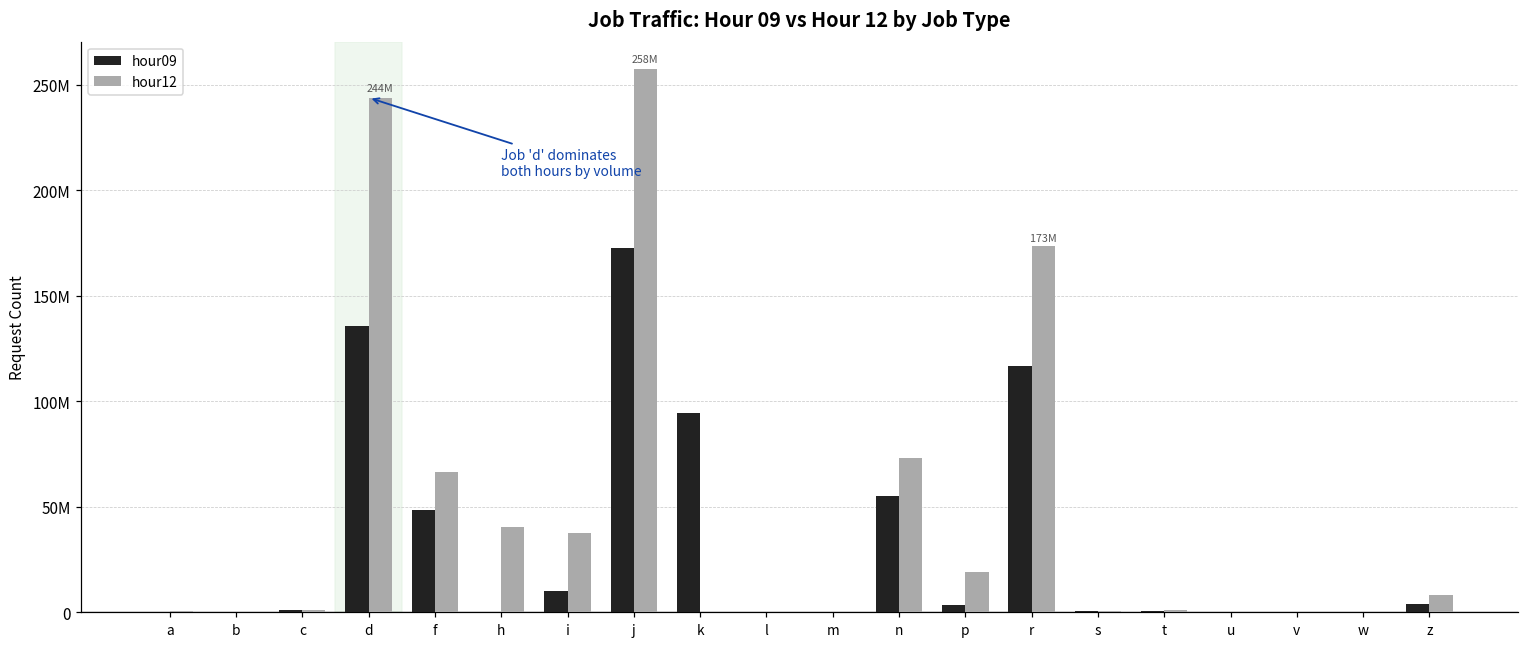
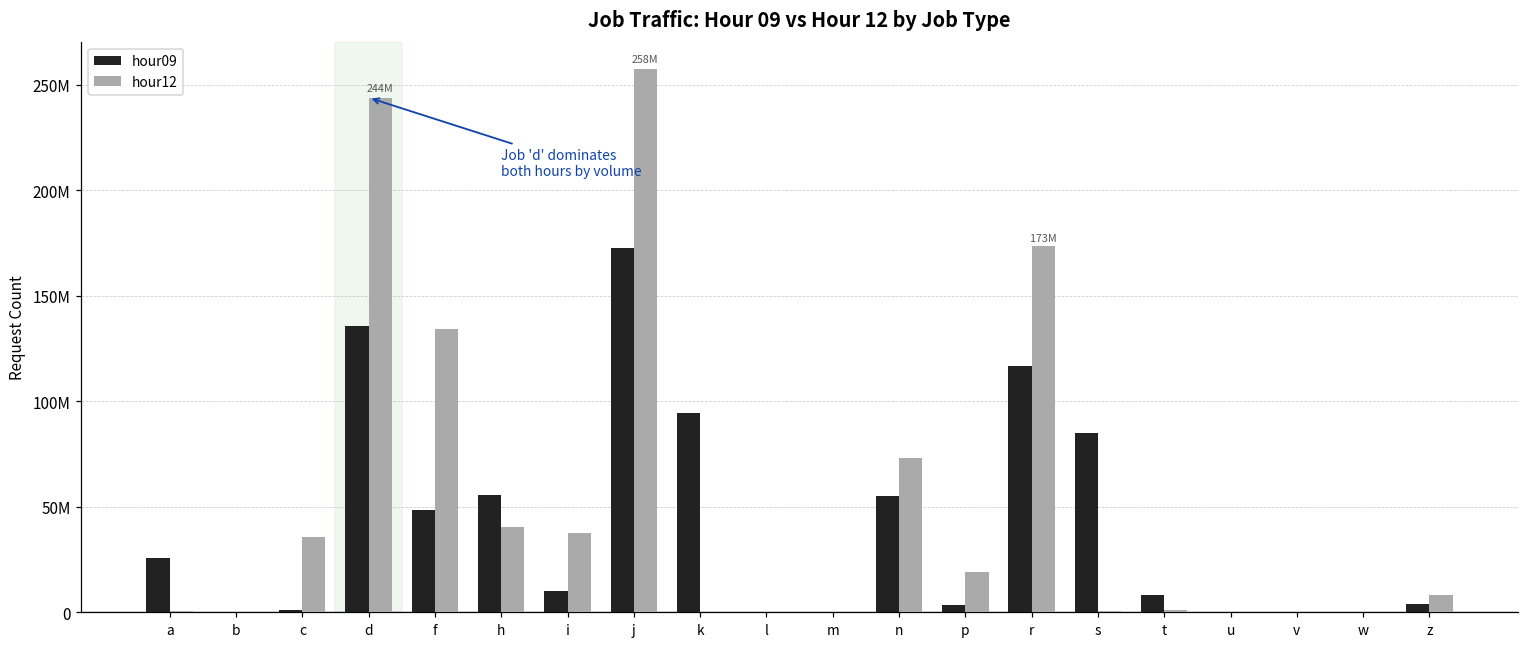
  {
    "hour09": {
-     "a": 0,
+     "a": 26000000,
      "d": 136000000,
      "f": 48000000,
-     "h": 0,
+     "h": 55000000,
      "i": 10000000,
      "j": 173000000,
      "k": 94000000,
      "n": 55000000,
      "p": 3000000,
      "r": 117000000,
-     "s": 0,
-     "t": 1000000,
+     "s": 85000000,
+     "t": 8000000,
      "z": 4000000
    },
    "hour12": {
-     "c": 1000000,
-     "f": 66000000,
+     "c": 36000000,
+     "f": 134000000,
      "h": 40000000,
      "i": 37000000,
      "n": 73000000,
      "p": 19000000,
      "z": 8000000
    }
  }
